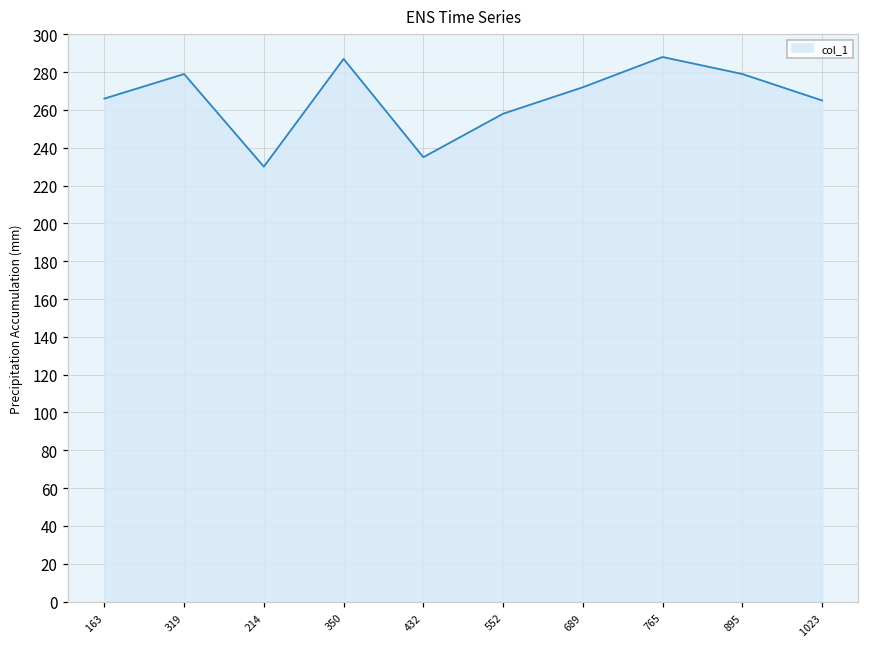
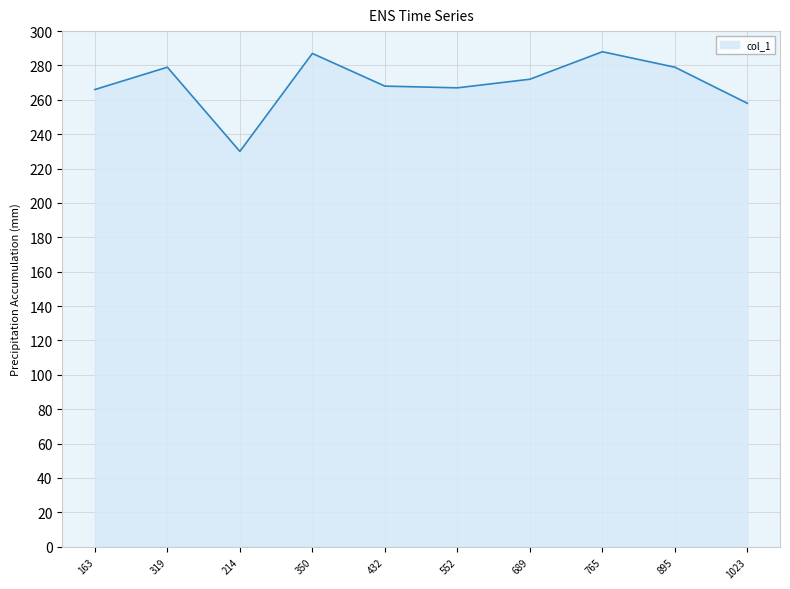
  {
    "163": 266,
    "319": 279,
    "214": 230,
    "350": 287,
-   "432": 235,
-   "552": 258,
+   "432": 268,
+   "552": 267,
    "689": 272,
    "765": 288,
    "895": 279,
-   "1023": 265
+   "1023": 258
  }
